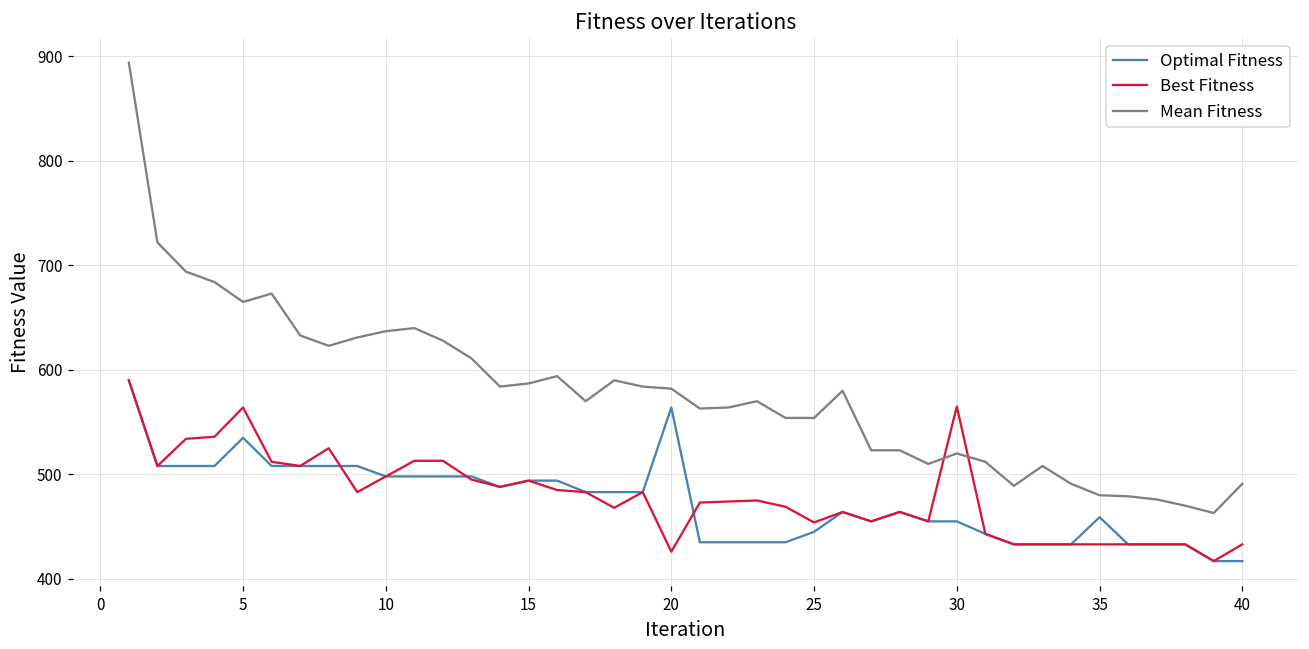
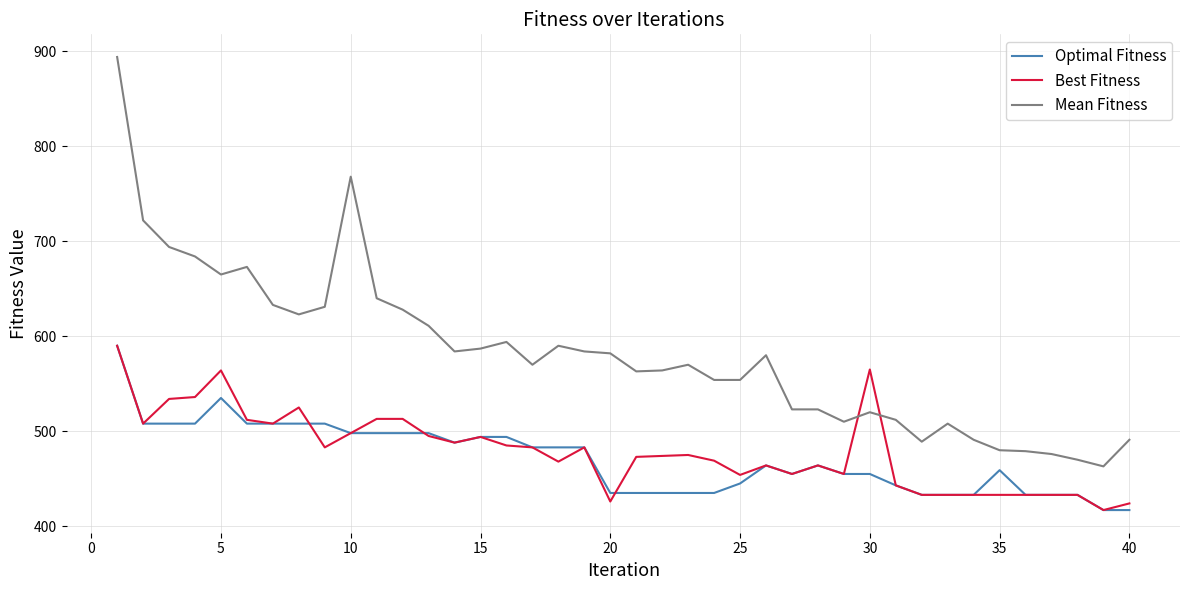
  {
    "Optimal Fitness": {
      "5": 540,
-     "20": 560,
+     "20": 440,
      "25": 450,
      "30": 460,
      "35": 460,
      "40": 420
    },
    "Best Fitness": {
      "5": 560,
      "20": 430,
      "25": 450,
      "30": 570,
      "35": 430,
-     "40": 430
+     "40": 420
    },
    "Mean Fitness": {
      "5": 670,
-     "10": 640,
+     "10": 770,
      "15": 590,
      "20": 580,
      "25": 550,
      "30": 520,
      "35": 480,
      "40": 490
    }
  }
